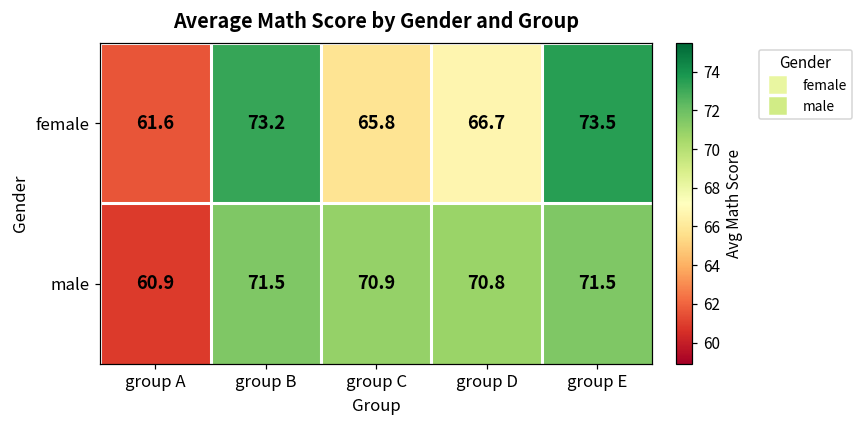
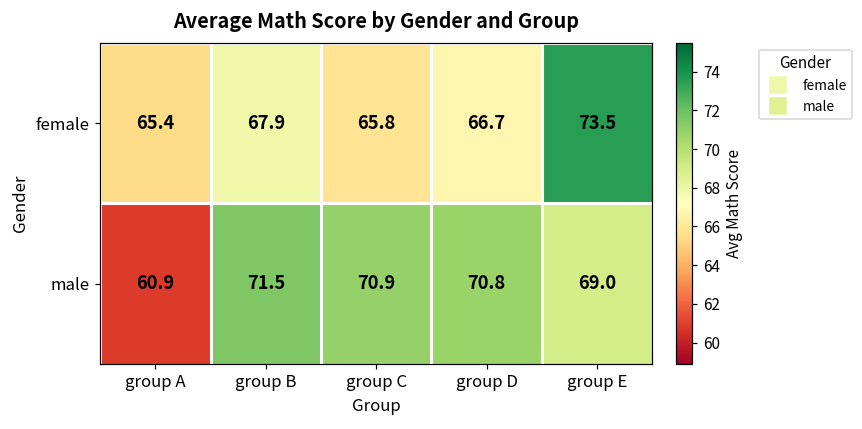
  {
    "female": {
-     "group A": 61.6,
-     "group B": 73.2,
+     "group A": 65.4,
+     "group B": 67.9,
      "group C": 65.8,
      "group D": 66.7,
      "group E": 73.5
    },
    "male": {
      "group A": 60.9,
      "group B": 71.5,
      "group C": 70.9,
      "group D": 70.8,
-     "group E": 71.5
+     "group E": 69.0
    }
  }
